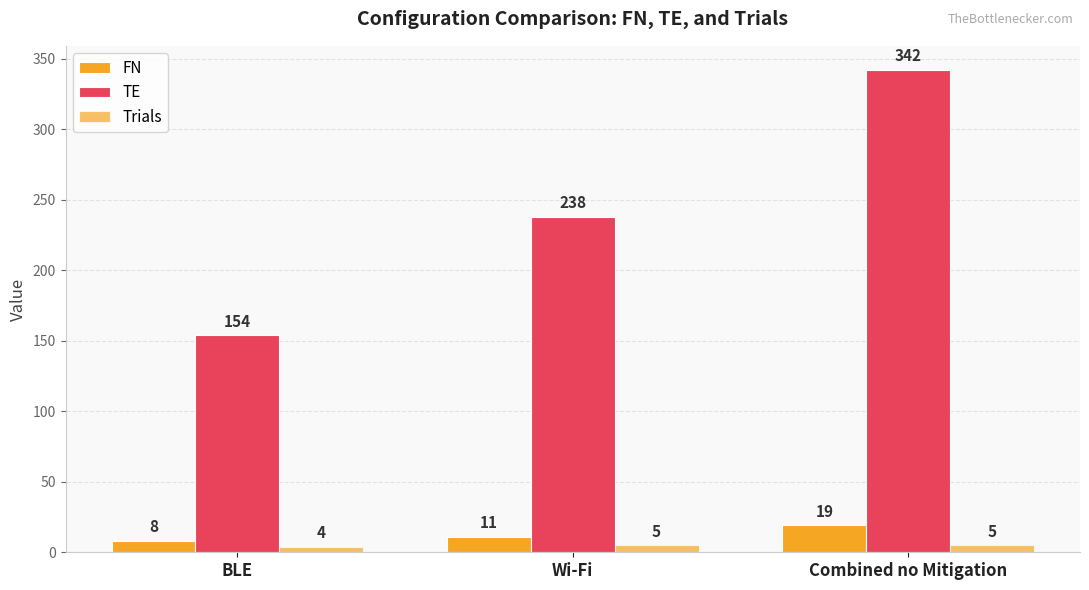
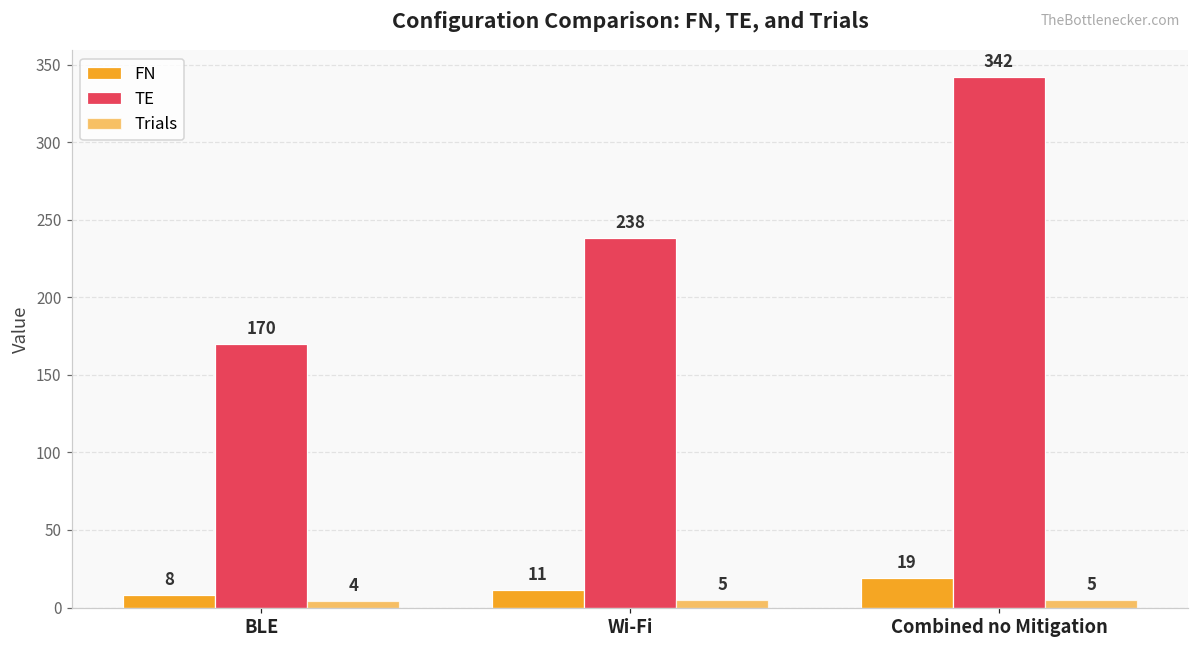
  {
    "TE": {
-     "BLE": 154,
+     "BLE": 170,
      "Wi-Fi": 238,
      "Combined no Mitigation": 342
    }
  }
